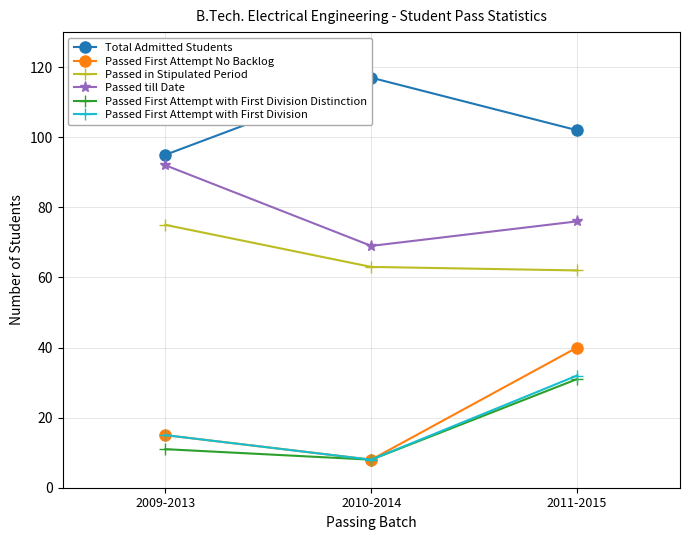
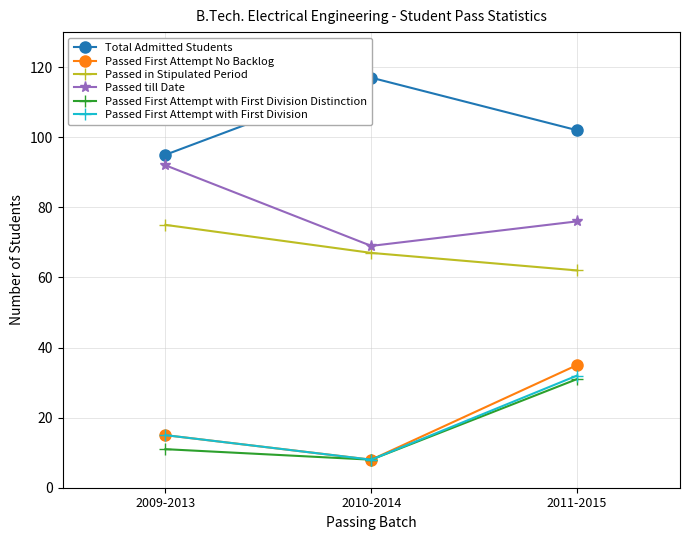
  {
    "Total Admitted Students": {
      "2009-2013": 95,
      "2011-2015": 102
    },
    "Passed First Attempt No Backlog": {
-     "2011-2015": 40
+     "2011-2015": 35
    },
    "Passed in Stipulated Period": {
      "2009-2013": 75,
-     "2010-2014": 63,
+     "2010-2014": 67,
      "2011-2015": 62
    },
    "Passed till Date": {
      "2009-2013": 92,
      "2010-2014": 69,
      "2011-2015": 76
    },
    "Passed First Attempt with First Division Distinction": {
      "2009-2013": 11,
      "2011-2015": 31
    },
    "Passed First Attempt with First Division": {
      "2011-2015": 32
    }
  }
